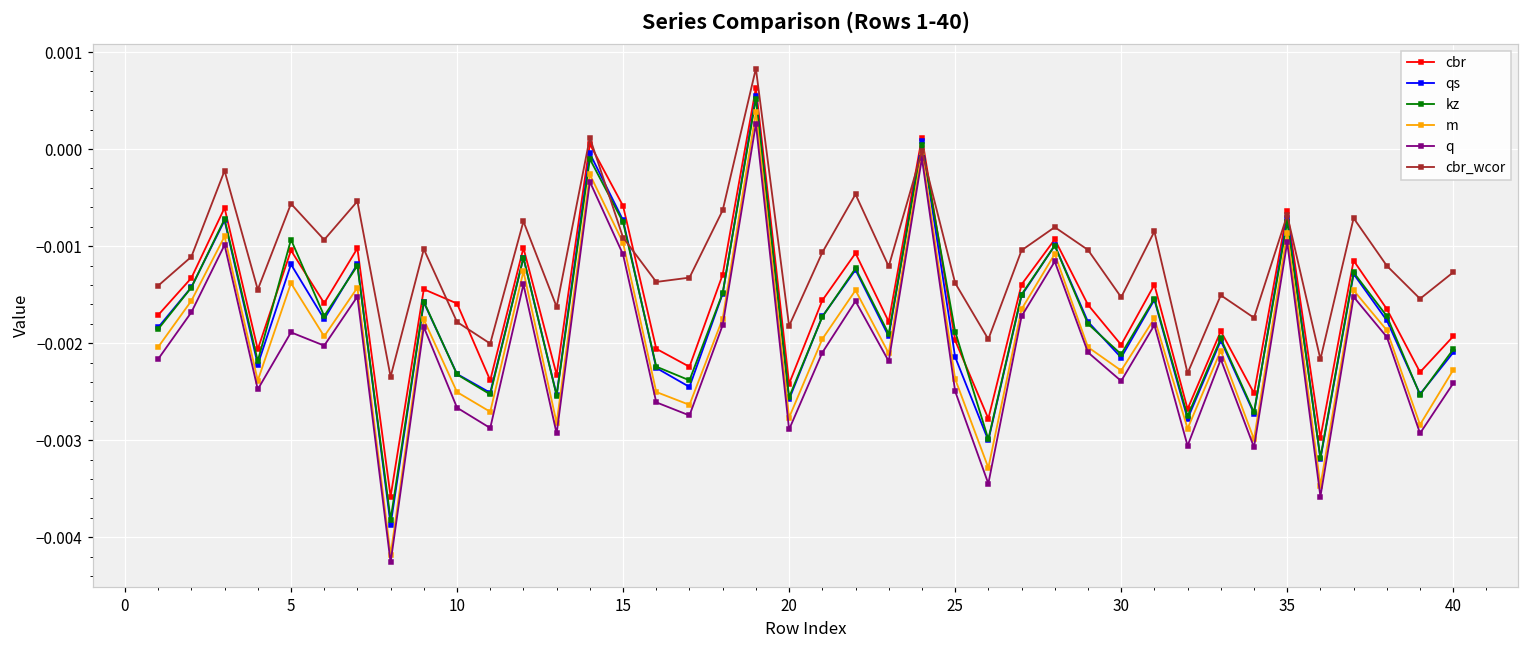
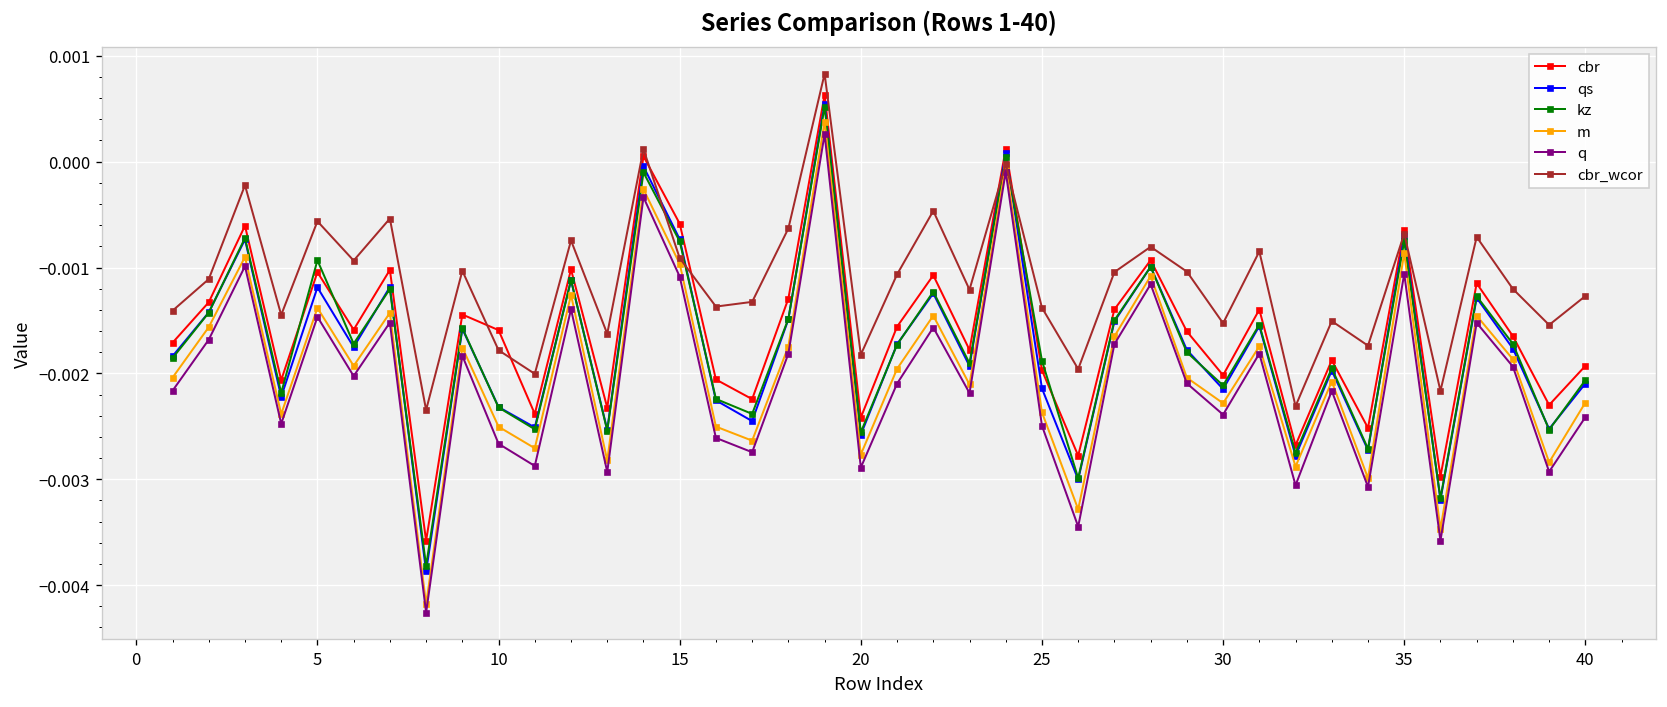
  {
    "cbr": {
      "5": -0.0010,
      "10": -0.0016,
      "15": -0.0006,
      "20": -0.0024,
      "25": -0.0020,
      "30": -0.0020,
      "35": -0.0006,
      "40": -0.0019
    },
    "qs": {
      "5": -0.0012,
      "25": -0.0021,
      "30": -0.0021,
      "40": -0.0021
    },
    "kz": {
      "5": -0.0009,
      "25": -0.0019,
      "30": -0.0021,
      "35": -0.0007,
      "40": -0.0021
    },
    "m": {
      "5": -0.0014,
      "10": -0.0025,
      "15": -0.0010,
      "20": -0.0028,
      "25": -0.0024,
      "30": -0.0023,
      "35": -0.0009,
      "40": -0.0023
    },
    "q": {
-     "5": -0.0019,
+     "5": -0.0015,
      "10": -0.0027,
      "15": -0.0011,
      "20": -0.0029,
      "25": -0.0025,
      "30": -0.0024,
-     "35": -0.0010,
+     "35": -0.0011,
      "40": -0.0024
    },
    "cbr_wcor": {
      "5": -0.0006,
      "10": -0.0018,
      "15": -0.0009,
      "20": -0.0018,
      "25": -0.0014,
      "30": -0.0015,
      "40": -0.0013
    }
  }
